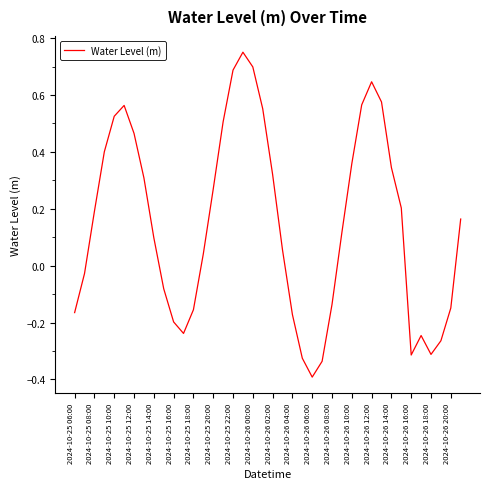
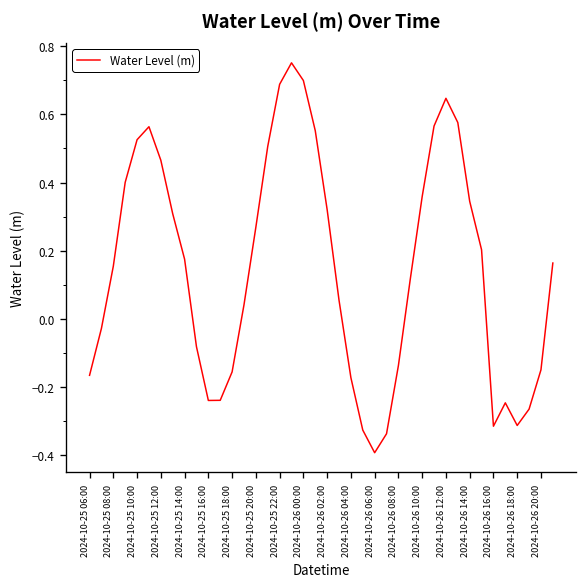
  {
    "2024-10-25 06:00": -0.17,
-   "2024-10-25 08:00": 0.19,
+   "2024-10-25 08:00": 0.15,
    "2024-10-25 10:00": 0.53,
    "2024-10-25 12:00": 0.47,
-   "2024-10-25 14:00": 0.10,
-   "2024-10-25 16:00": -0.20,
+   "2024-10-25 14:00": 0.18,
+   "2024-10-25 16:00": -0.24,
    "2024-10-25 18:00": -0.16,
    "2024-10-25 20:00": 0.27,
    "2024-10-25 22:00": 0.69,
    "2024-10-26 00:00": 0.70,
    "2024-10-26 02:00": 0.32,
    "2024-10-26 04:00": -0.17,
    "2024-10-26 06:00": -0.39,
    "2024-10-26 08:00": -0.14,
    "2024-10-26 10:00": 0.36,
    "2024-10-26 12:00": 0.65,
    "2024-10-26 14:00": 0.35,
    "2024-10-26 16:00": -0.31,
    "2024-10-26 18:00": -0.31,
    "2024-10-26 20:00": -0.15
  }
